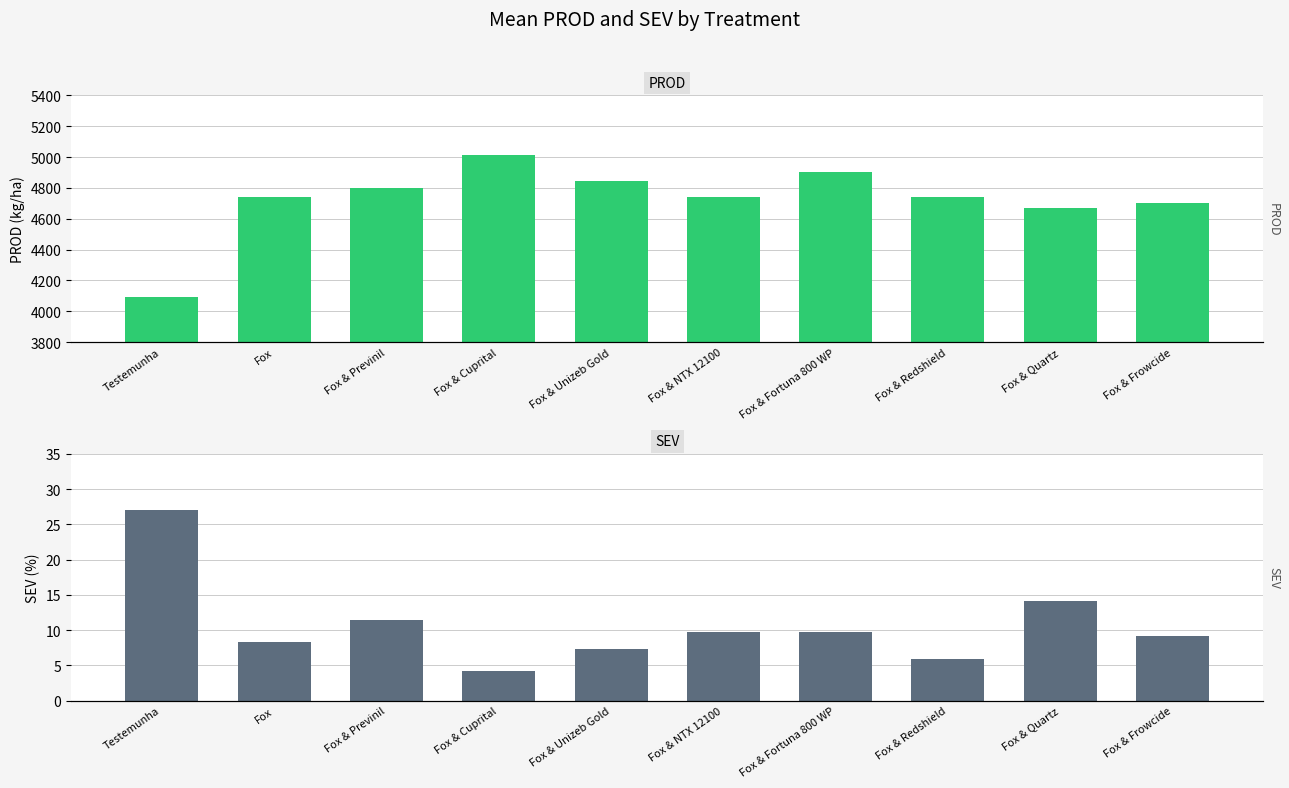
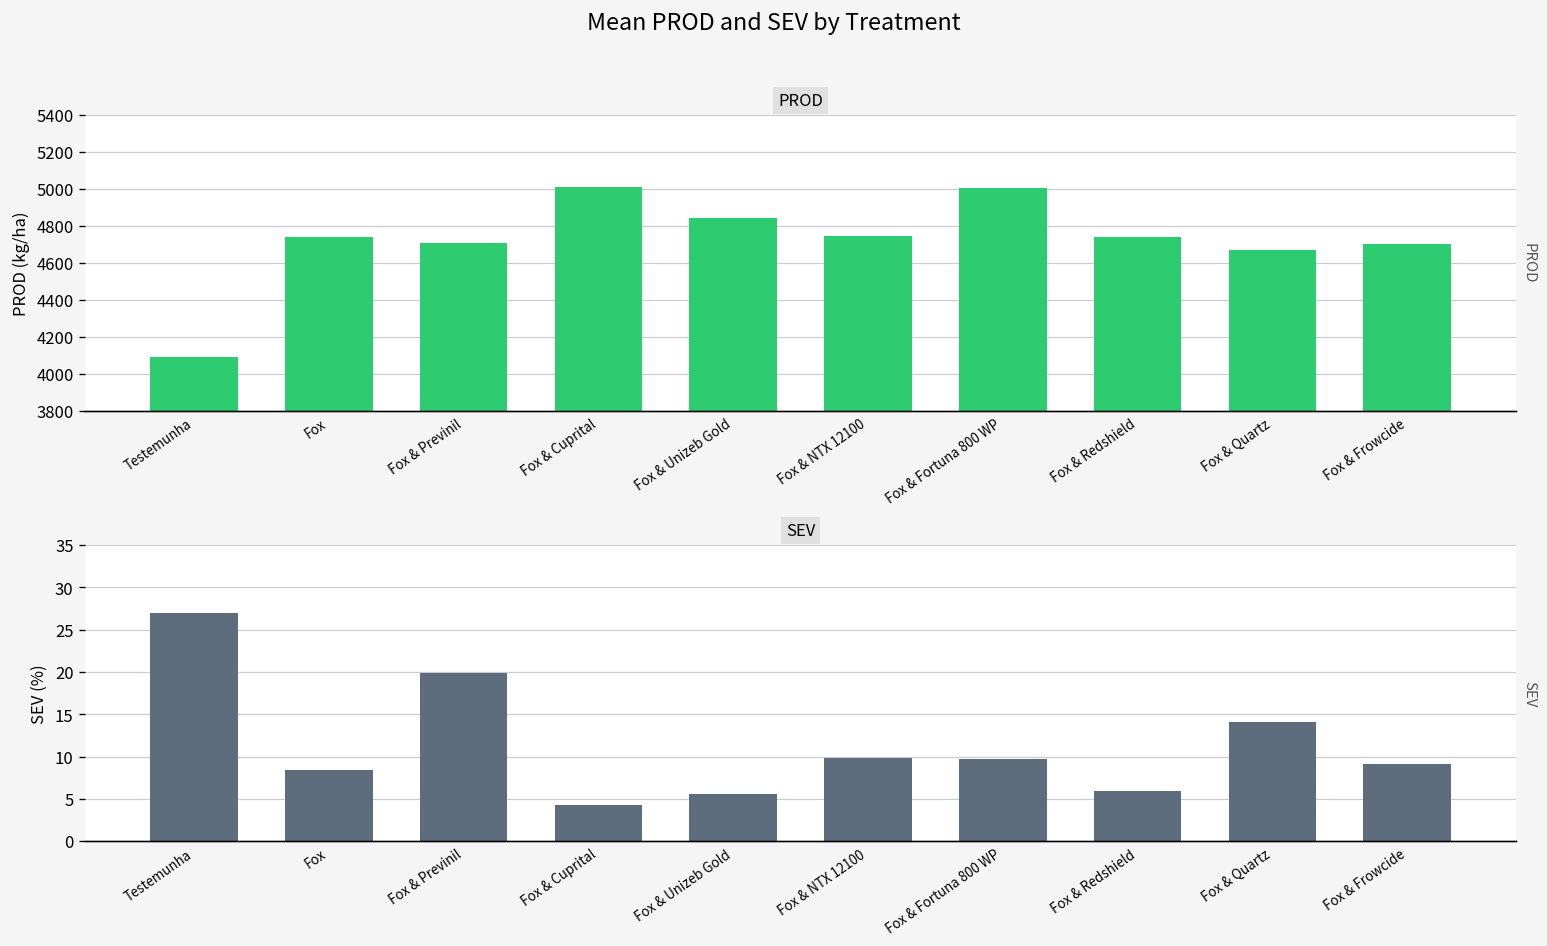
  {
    "PROD": {
      "Testemunha": 4090,
      "Fox": 4740,
-     "Fox & Previnil": 4800,
+     "Fox & Previnil": 4710,
      "Fox & Cuprital": 5010,
      "Fox & Unizeb Gold": 4840,
      "Fox & NTX 12100": 4740,
-     "Fox & Fortuna 800 WP": 4900,
+     "Fox & Fortuna 800 WP": 5000,
      "Fox & Redshield": 4740,
      "Fox & Quartz": 4670,
      "Fox & Frowcide": 4700
    },
    "SEV": {
      "Testemunha": 27,
      "Fox": 8,
-     "Fox & Previnil": 11,
+     "Fox & Previnil": 20,
      "Fox & Cuprital": 4,
-     "Fox & Unizeb Gold": 7,
+     "Fox & Unizeb Gold": 6,
      "Fox & NTX 12100": 10,
      "Fox & Fortuna 800 WP": 10,
      "Fox & Redshield": 6,
      "Fox & Quartz": 14,
      "Fox & Frowcide": 9
    }
  }
